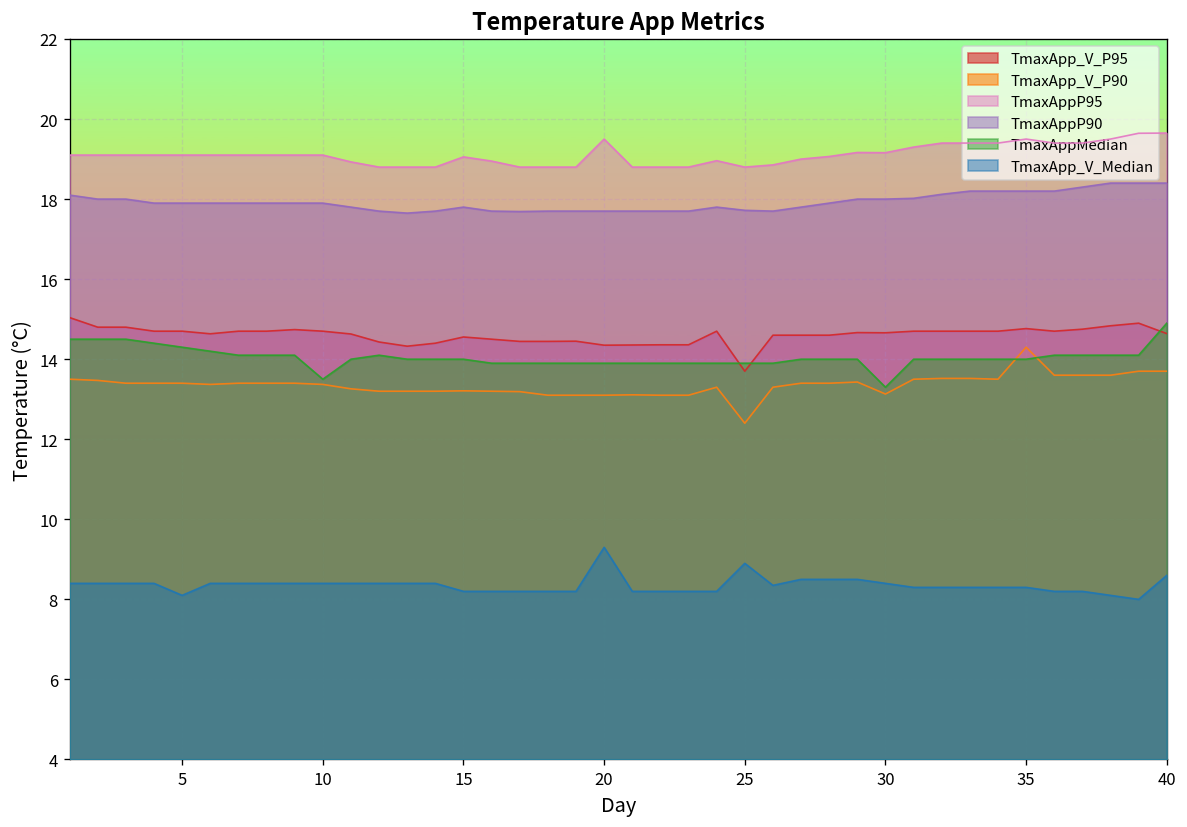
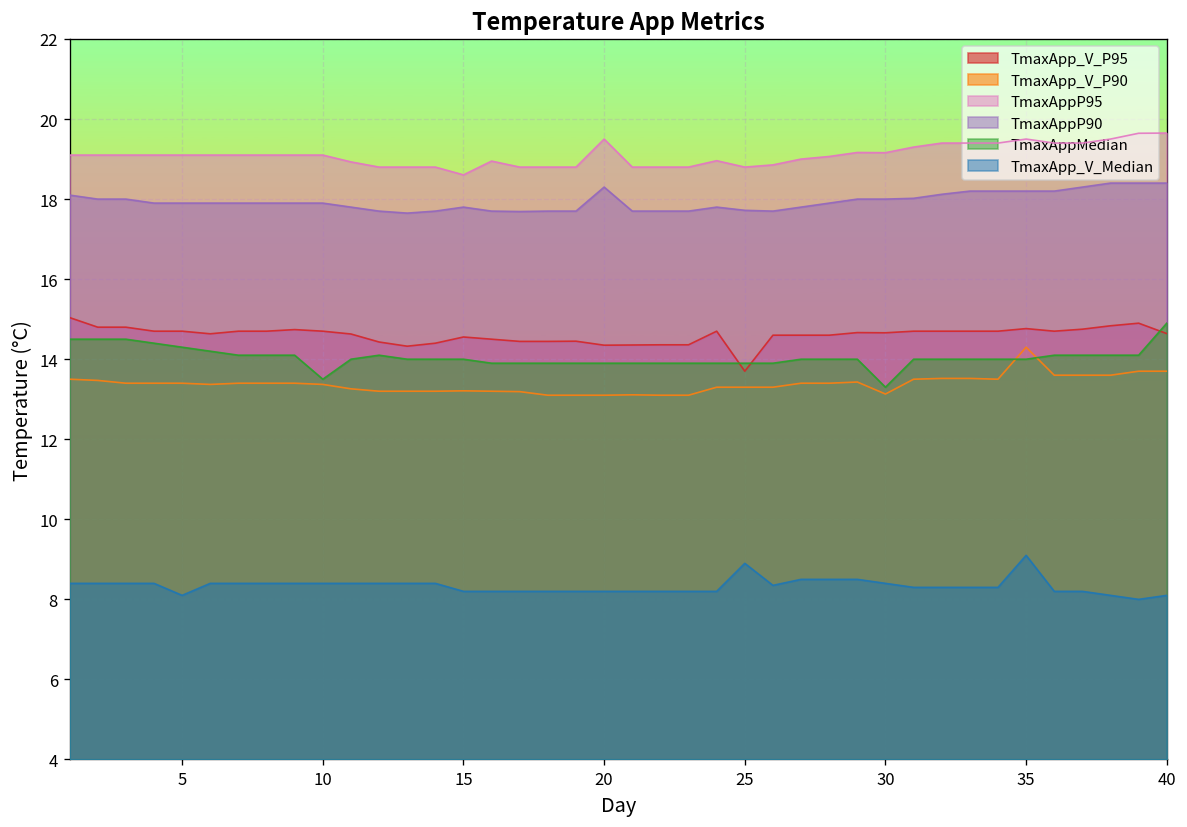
  {
    "TmaxApp_V_P95": {
      "5": 14.7,
      "10": 14.7,
      "15": 14.6,
      "20": 14.4,
      "25": 13.7,
      "30": 14.7,
      "35": 14.8,
      "40": 14.6
    },
    "TmaxApp_V_P90": {
      "5": 13.4,
      "10": 13.4,
      "15": 13.2,
      "20": 13.1,
-     "25": 12.4,
+     "25": 13.3,
      "30": 13.1,
      "35": 14.3,
      "40": 13.7
    },
    "TmaxAppP95": {
      "5": 19.1,
      "10": 19.1,
-     "15": 19.1,
+     "15": 18.6,
      "20": 19.5,
      "25": 18.8,
      "30": 19.2,
      "40": 19.7
    },
    "TmaxAppP90": {
      "5": 17.9,
      "10": 17.9,
      "15": 17.8,
-     "20": 17.7,
+     "20": 18.3,
      "25": 17.7,
      "30": 18.0,
      "35": 18.2,
      "40": 18.4
    },
    "TmaxAppMedian": {
      "5": 14.3,
      "10": 13.5,
      "15": 14.0,
      "20": 13.9,
      "25": 13.9,
      "30": 13.3,
      "35": 14.0,
      "40": 14.9
    },
    "TmaxApp_V_Median": {
      "5": 8.1,
      "10": 8.4,
      "15": 8.2,
-     "20": 9.3,
+     "20": 8.2,
      "25": 8.9,
      "30": 8.4,
-     "35": 8.3,
-     "40": 8.6
+     "35": 9.1,
+     "40": 8.1
    }
  }
